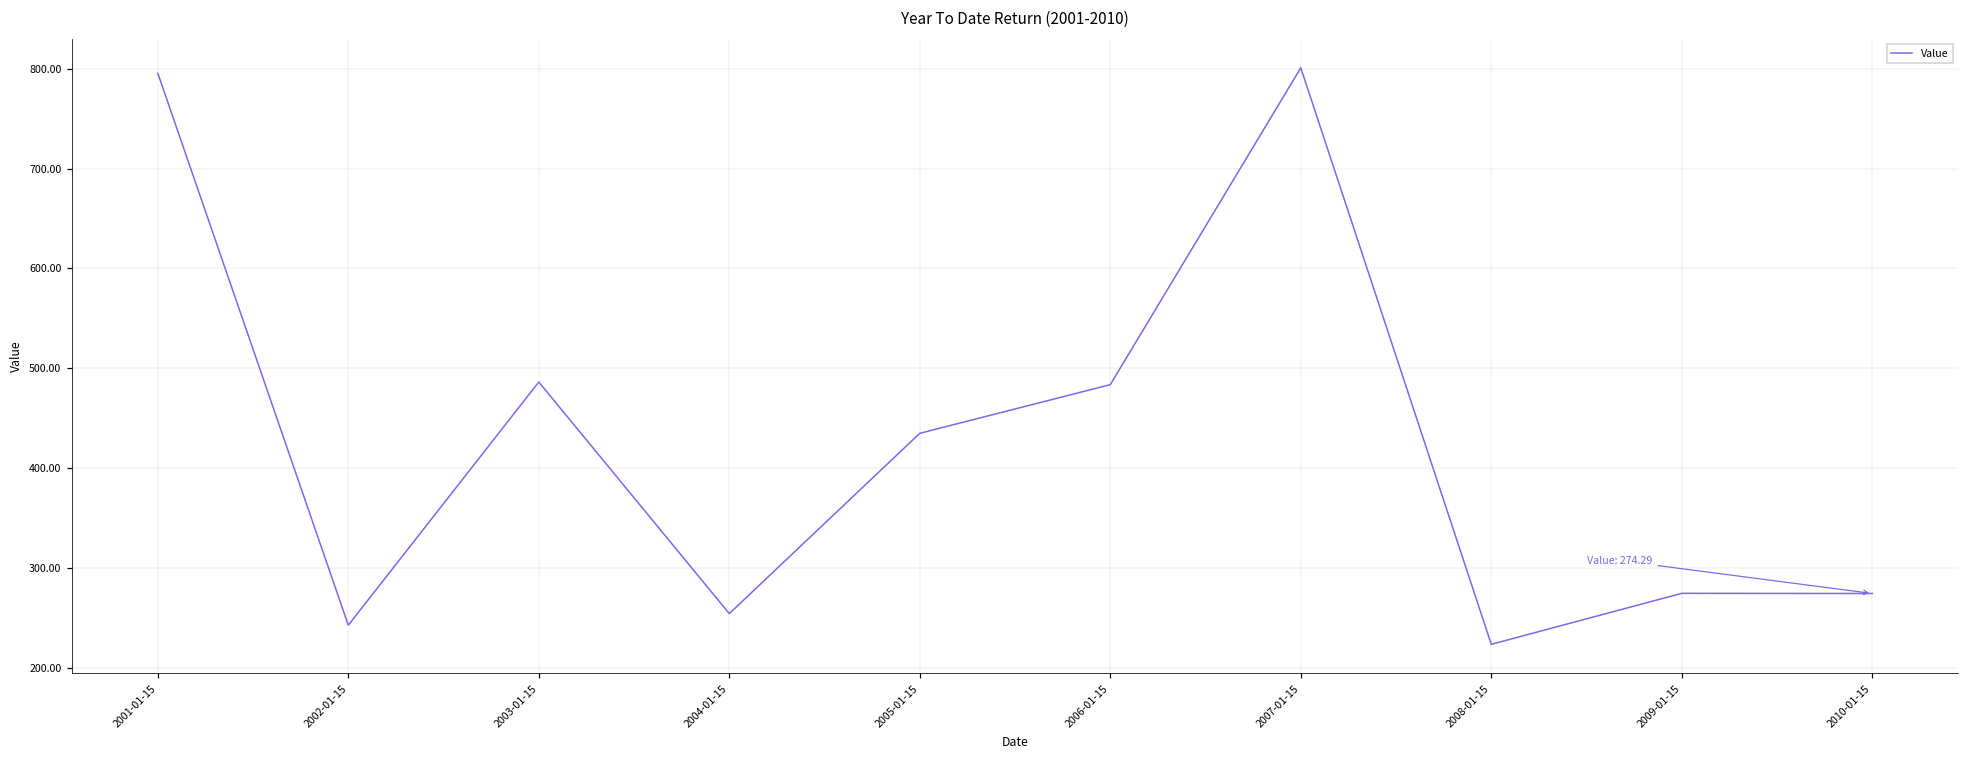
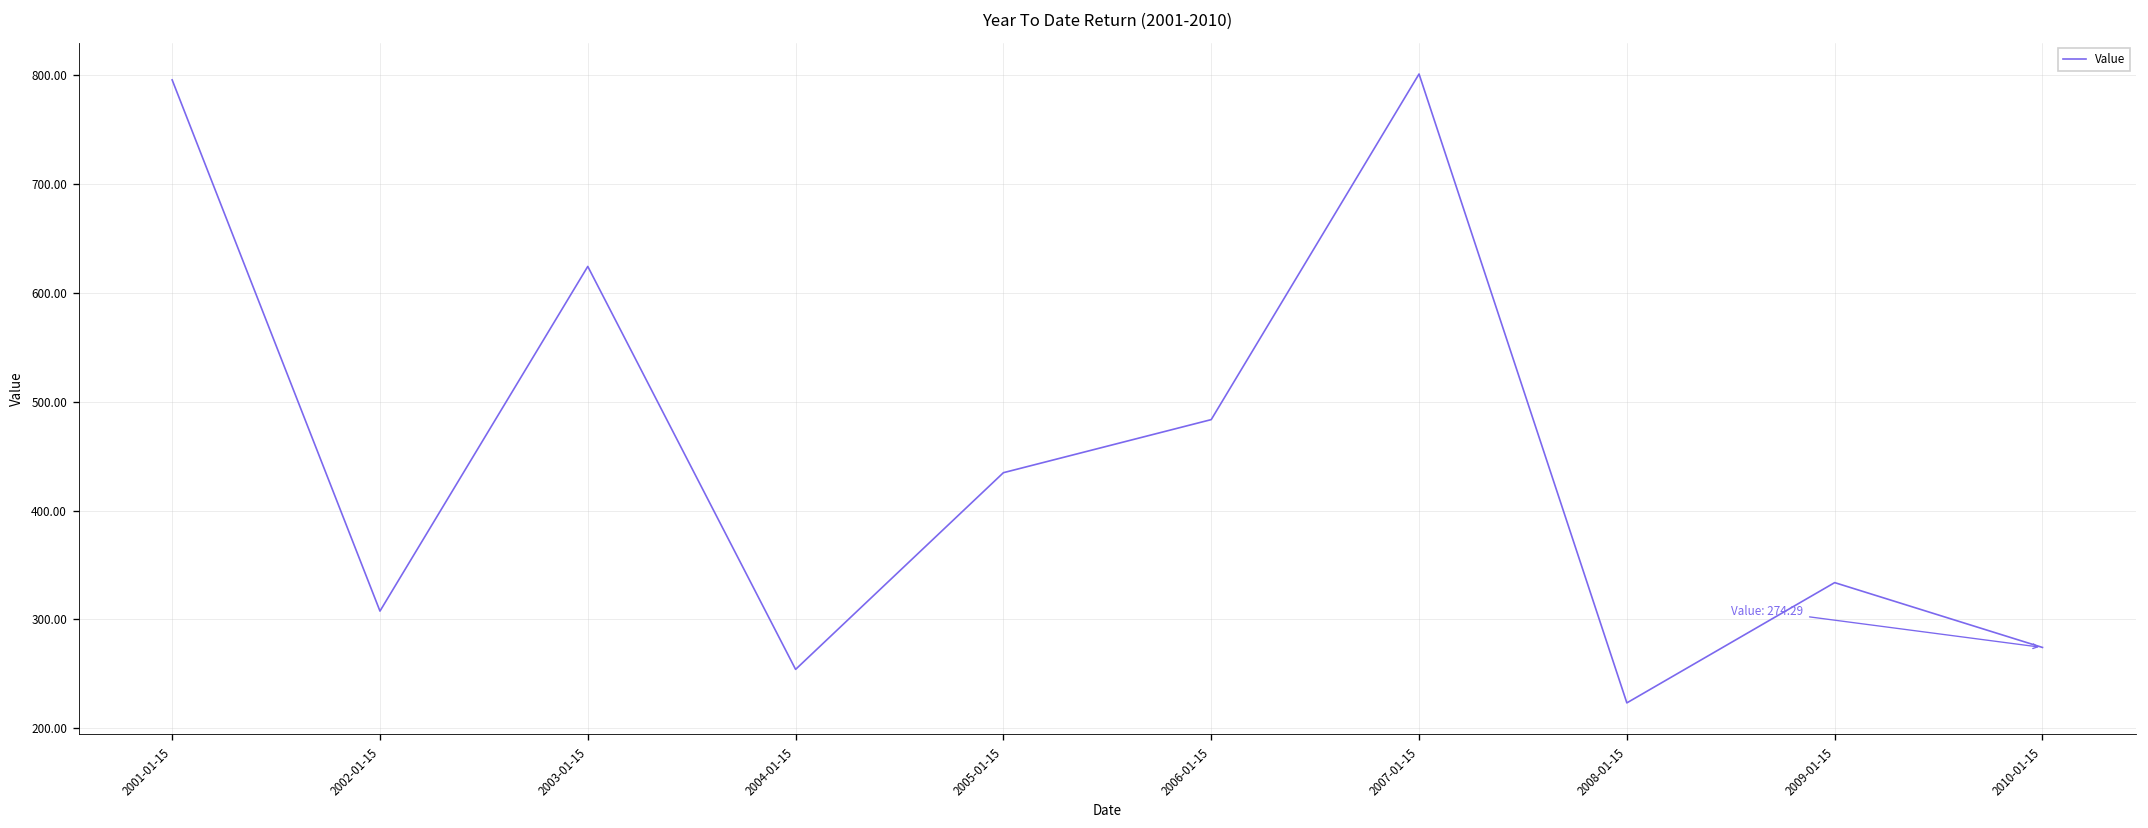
  {
    "2001-01-15": 800,
-   "2002-01-15": 240,
-   "2003-01-15": 490,
+   "2002-01-15": 310,
+   "2003-01-15": 620,
    "2004-01-15": 250,
    "2005-01-15": 430,
    "2006-01-15": 480,
    "2007-01-15": 800,
    "2008-01-15": 220,
-   "2009-01-15": 270,
+   "2009-01-15": 330,
    "2010-01-15": 270
  }
